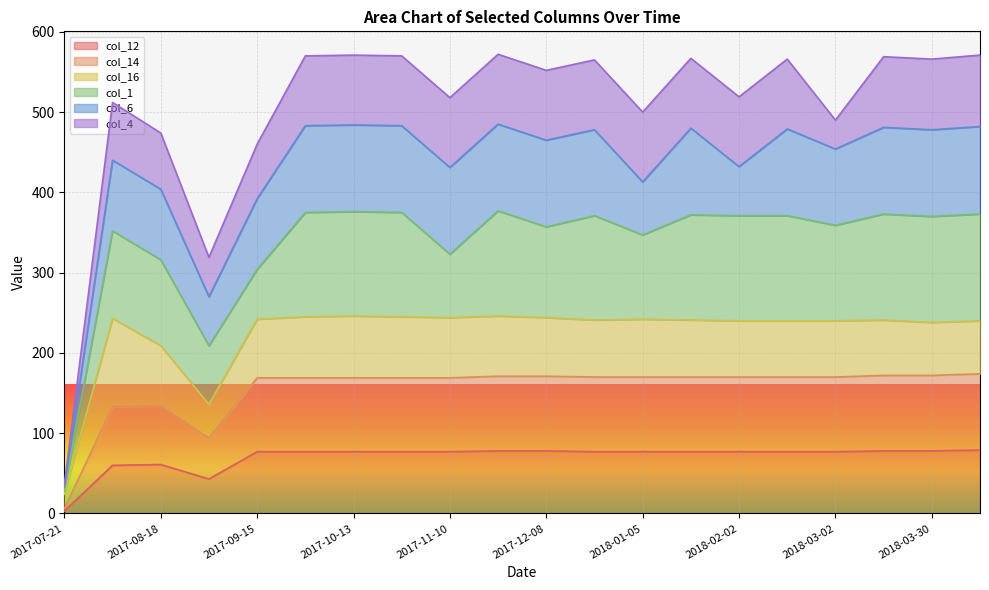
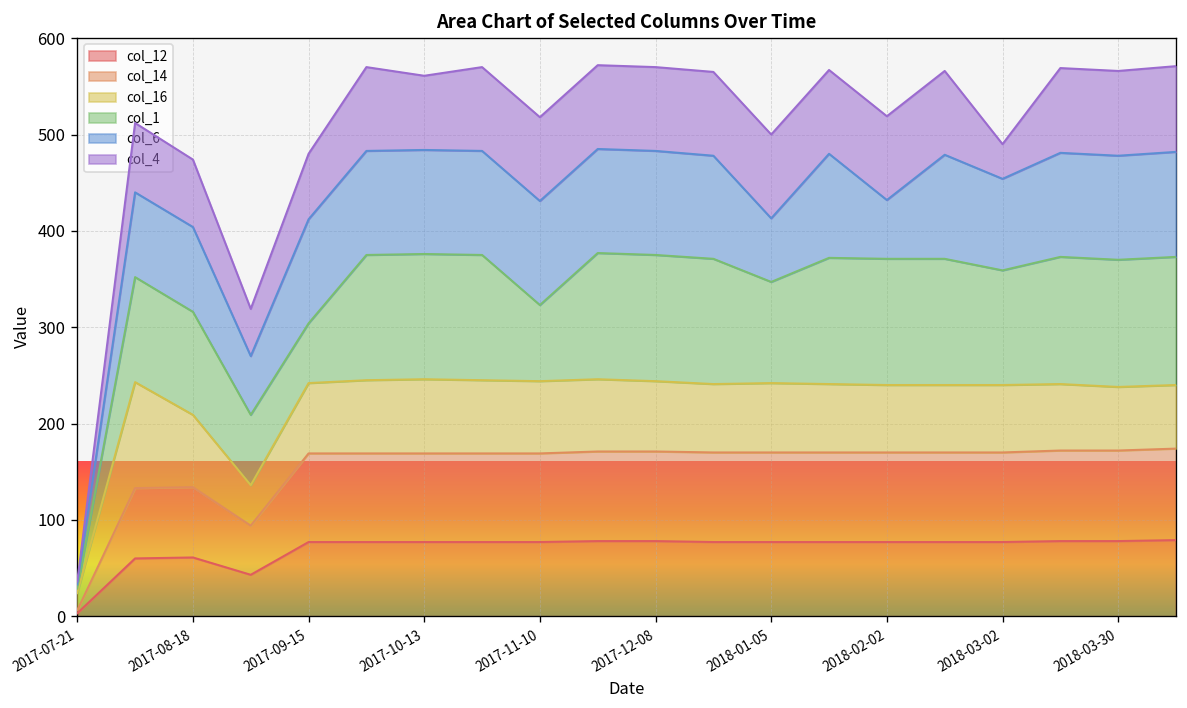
  {
    "col_1": {
      "2017-07-21": 10,
      "2017-08-18": 110,
      "2017-09-15": 60,
      "2017-10-13": 130,
      "2017-11-10": 80,
-     "2017-12-08": 110,
+     "2017-12-08": 130,
      "2018-01-05": 110,
      "2018-02-02": 130,
      "2018-03-02": 120,
      "2018-03-30": 130
    },
    "col_6": {
      "2017-08-18": 90,
-     "2017-09-15": 90,
+     "2017-09-15": 110,
      "2017-10-13": 110,
      "2017-11-10": 110,
      "2017-12-08": 110,
      "2018-01-05": 70,
      "2018-02-02": 60,
      "2018-03-02": 100,
      "2018-03-30": 110
    },
    "col_4": {
      "2017-08-18": 70,
      "2017-09-15": 70,
-     "2017-10-13": 90,
+     "2017-10-13": 80,
      "2017-11-10": 90,
      "2017-12-08": 90,
      "2018-01-05": 90,
      "2018-02-02": 90,
      "2018-03-02": 40,
      "2018-03-30": 90
    }
  }
